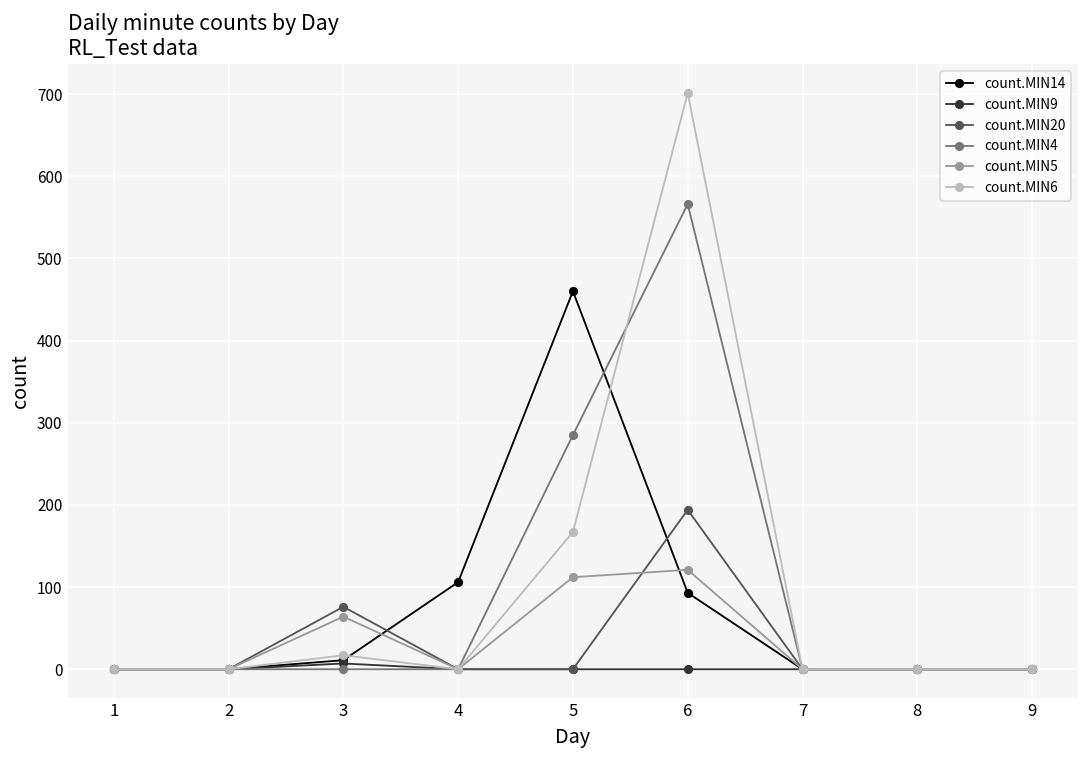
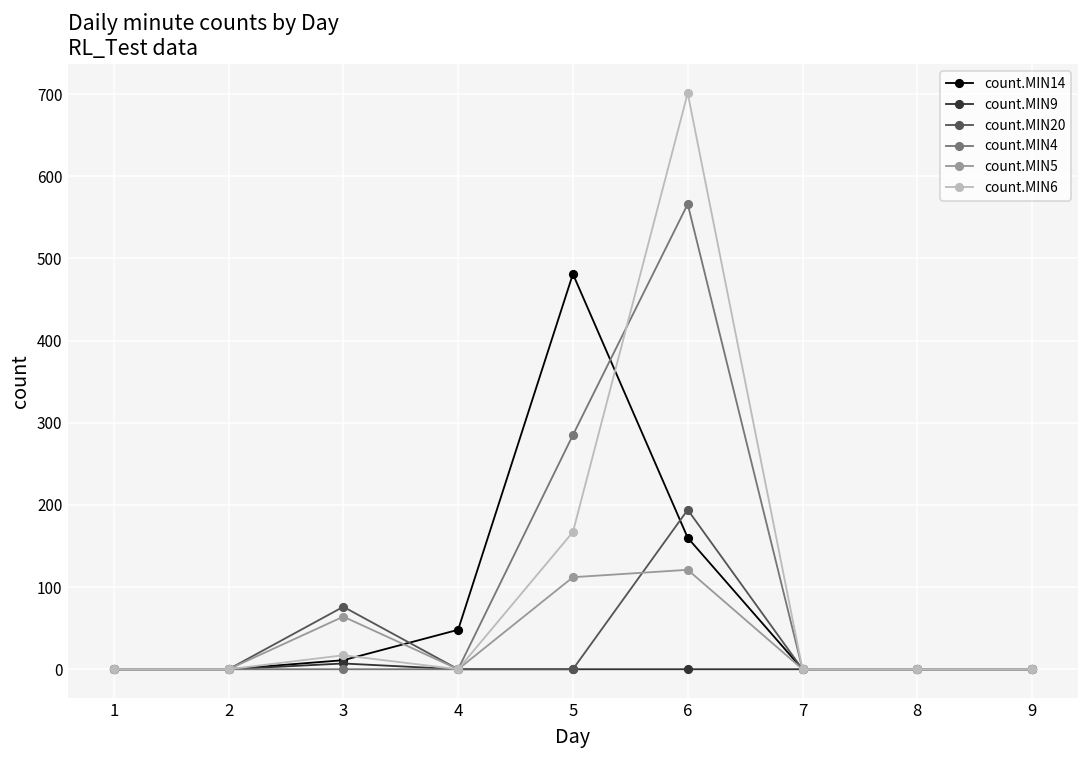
  {
    "count.MIN14": {
      "3": 10,
-     "4": 110,
-     "5": 460,
-     "6": 90
+     "4": 50,
+     "5": 480,
+     "6": 160
    }
  }
